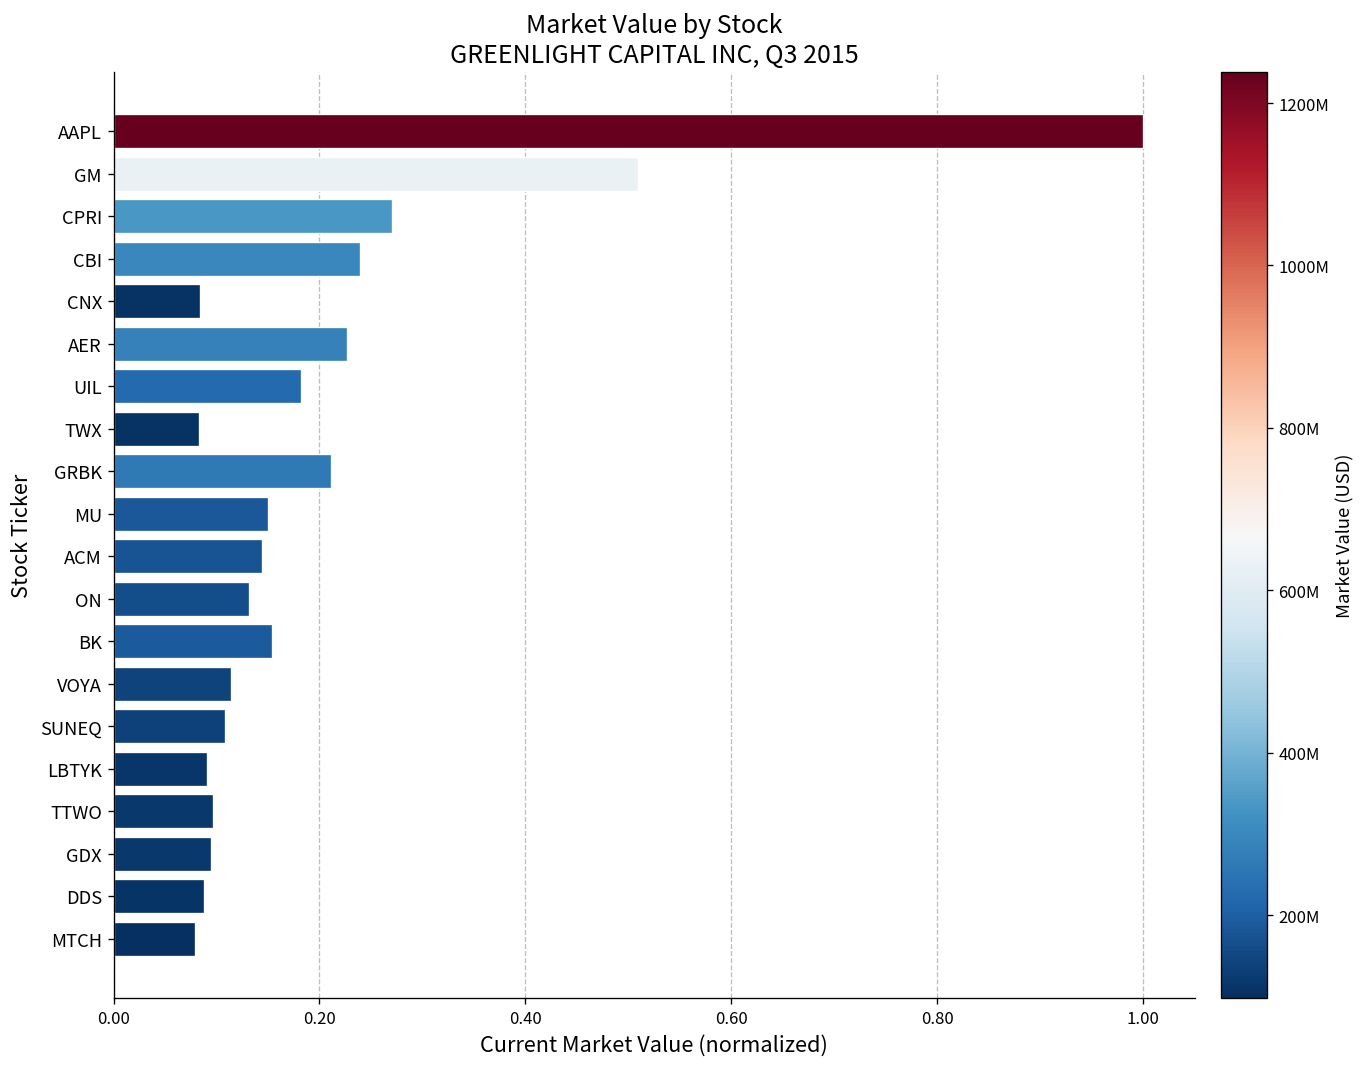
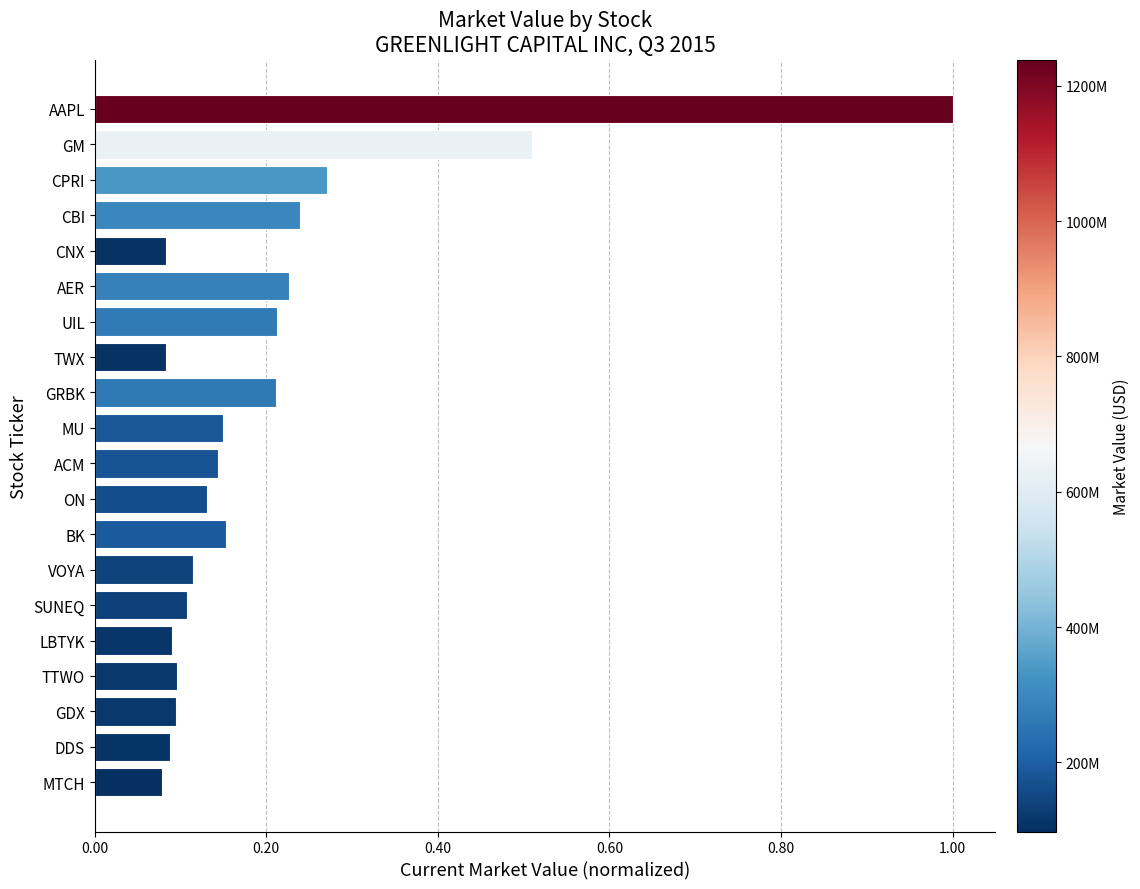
  {
    "AAPL": 1.00,
    "GM": 0.51,
    "CPRI": 0.27,
    "CBI": 0.24,
    "CNX": 0.08,
    "AER": 0.23,
-   "UIL": 0.18,
+   "UIL": 0.21,
    "TWX": 0.08,
    "GRBK": 0.21,
    "MU": 0.15,
    "ACM": 0.14,
    "ON": 0.13,
    "BK": 0.15,
    "VOYA": 0.11,
    "SUNEQ": 0.11,
    "LBTYK": 0.09,
    "TTWO": 0.10,
    "GDX": 0.09,
    "DDS": 0.09,
    "MTCH": 0.08
  }
